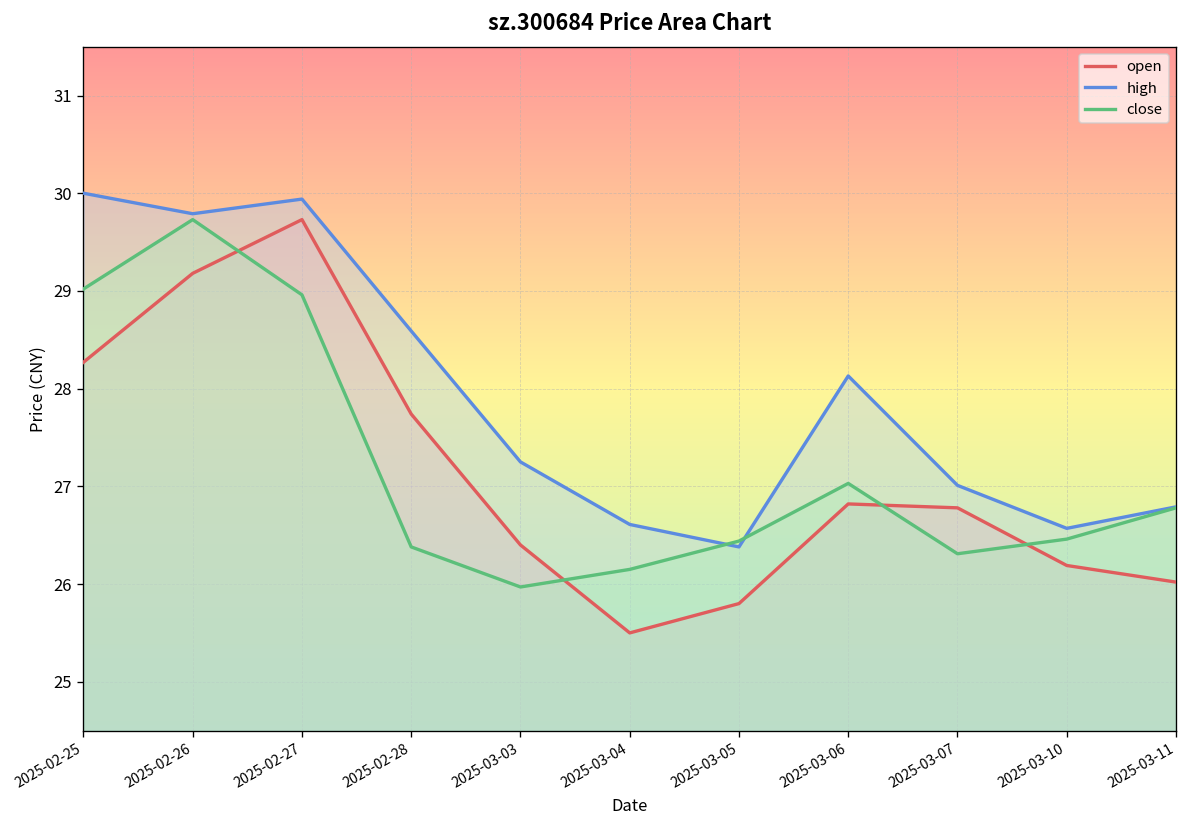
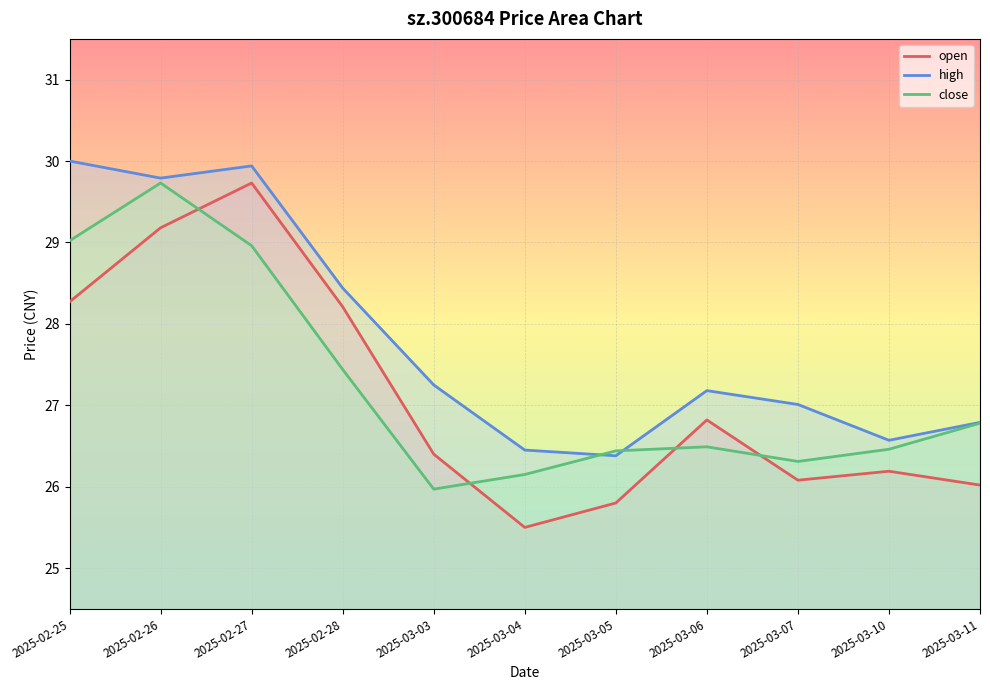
  {
    "open": {
      "2025-02-25": 28.3,
      "2025-02-26": 29.2,
      "2025-02-27": 29.7,
-     "2025-02-28": 27.7,
+     "2025-02-28": 28.2,
      "2025-03-03": 26.4,
      "2025-03-04": 25.5,
      "2025-03-05": 25.8,
      "2025-03-06": 26.8,
-     "2025-03-07": 26.8,
+     "2025-03-07": 26.1,
      "2025-03-10": 26.2,
      "2025-03-11": 26.0
    },
    "high": {
      "2025-02-25": 30.0,
      "2025-02-26": 29.8,
      "2025-02-27": 29.9,
-     "2025-02-28": 28.6,
+     "2025-02-28": 28.4,
      "2025-03-03": 27.3,
-     "2025-03-04": 26.6,
+     "2025-03-04": 26.5,
      "2025-03-05": 26.4,
-     "2025-03-06": 28.1,
+     "2025-03-06": 27.2,
      "2025-03-07": 27.0,
      "2025-03-10": 26.6
    },
    "close": {
      "2025-02-25": 29.0,
      "2025-02-26": 29.7,
      "2025-02-27": 29.0,
-     "2025-02-28": 26.4,
+     "2025-02-28": 27.4,
      "2025-03-03": 26.0,
      "2025-03-04": 26.2,
      "2025-03-05": 26.4,
-     "2025-03-06": 27.0,
+     "2025-03-06": 26.5,
      "2025-03-07": 26.3,
      "2025-03-10": 26.5
    }
  }
